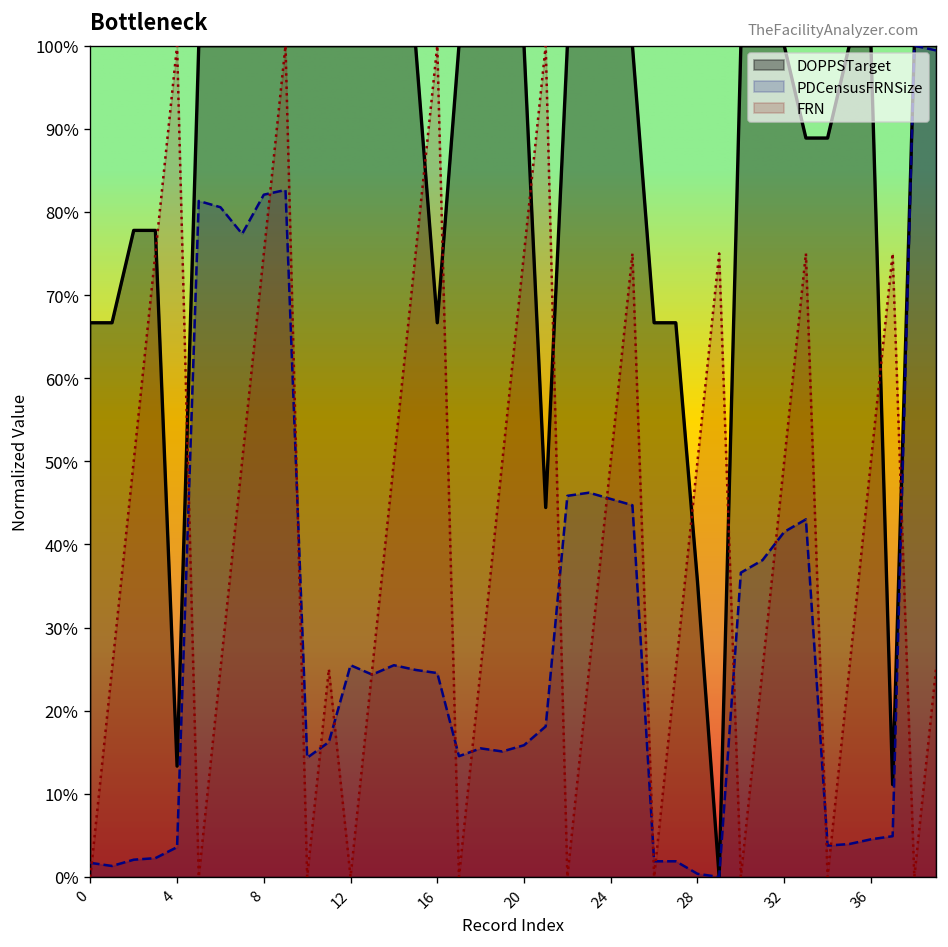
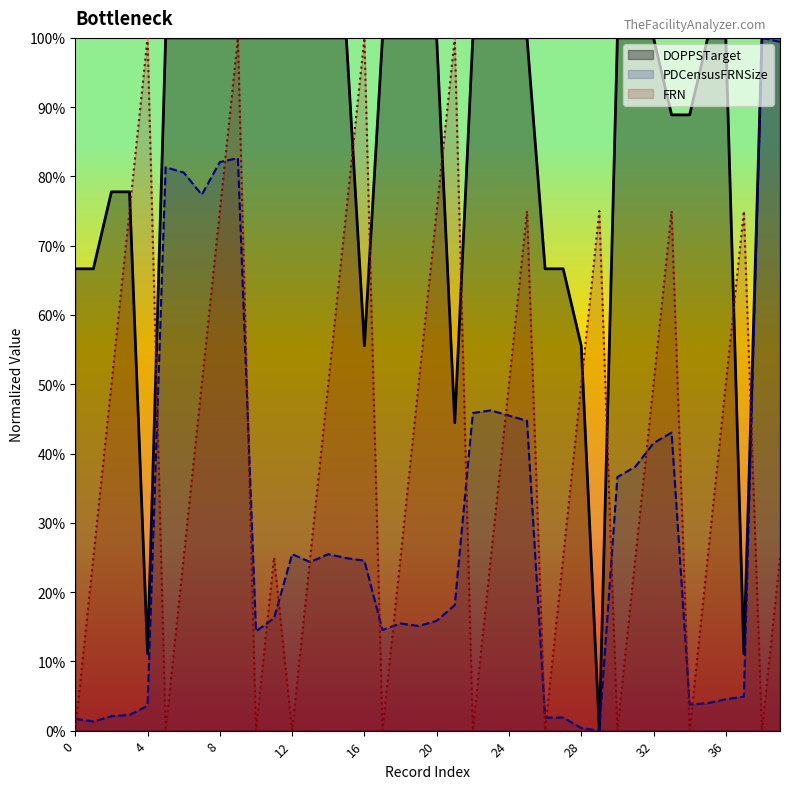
  {
    "DOPPSTarget": {
      "0": "67%",
-     "4": "13%",
+     "4": "11%",
      "8": "100%",
      "12": "100%",
-     "16": "67%",
+     "16": "56%",
      "20": "100%",
      "24": "100%",
-     "28": "36%",
+     "28": "56%",
      "32": "100%",
      "36": "100%"
    }
  }
